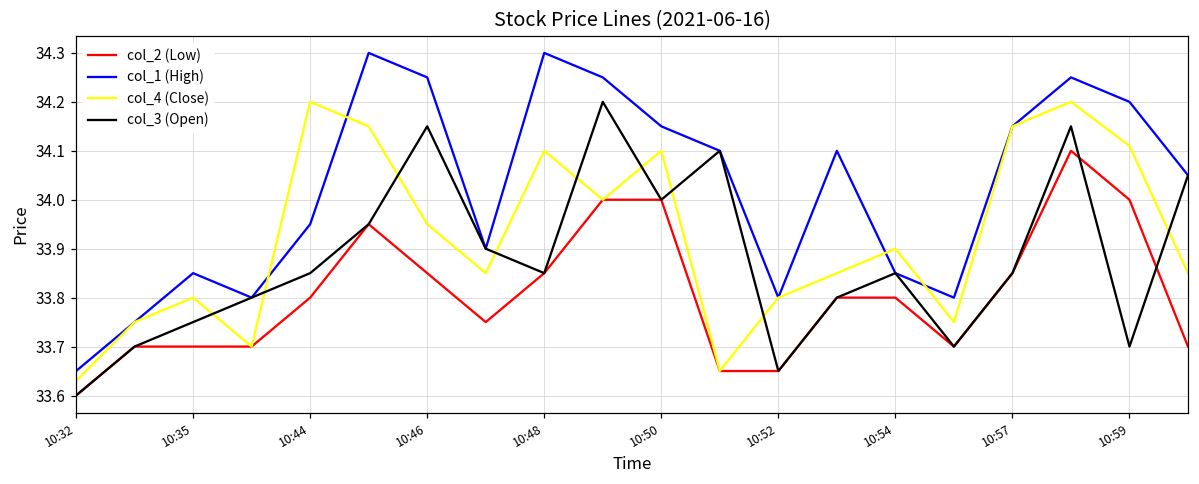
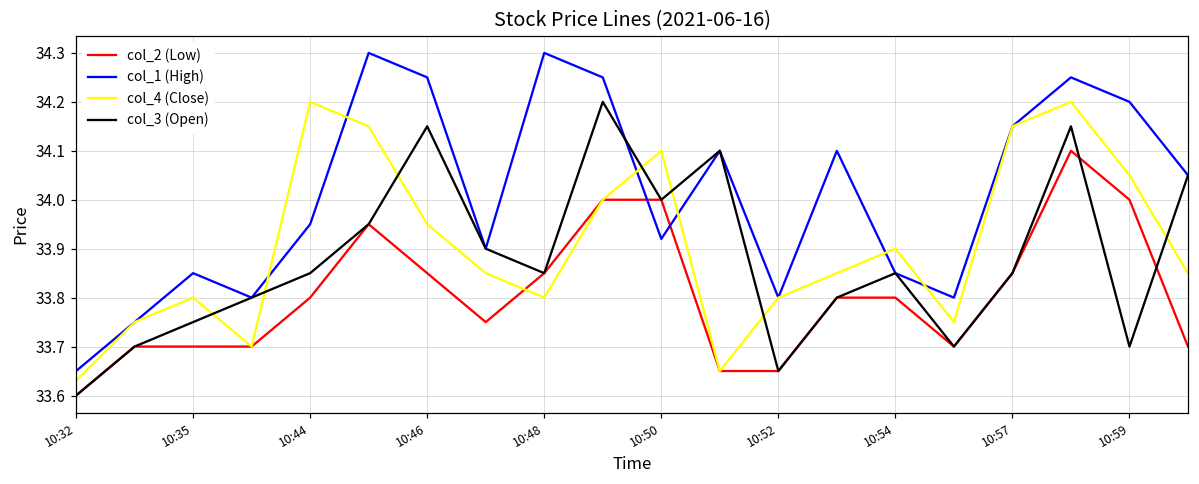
  {
    "col_2 (Low)": {
      "10:35": 33.70,
      "10:44": 33.80,
      "10:46": 33.85,
      "10:54": 33.80,
      "10:59": 34.00
    },
    "col_1 (High)": {
      "10:32": 33.65,
      "10:35": 33.85,
      "10:44": 33.95,
      "10:46": 34.25,
      "10:48": 34.30,
-     "10:50": 34.15,
+     "10:50": 33.92,
      "10:59": 34.20
    },
    "col_4 (Close)": {
      "10:32": 33.63,
      "10:35": 33.80,
      "10:44": 34.20,
      "10:46": 33.95,
-     "10:48": 34.1,
+     "10:48": 33.8,
      "10:50": 34.10,
      "10:54": 33.90,
-     "10:59": 34.11
+     "10:59": 34.05
    },
    "col_3 (Open)": {
      "10:35": 33.75,
      "10:44": 33.85,
      "10:46": 34.15,
      "10:59": 33.70
    }
  }
